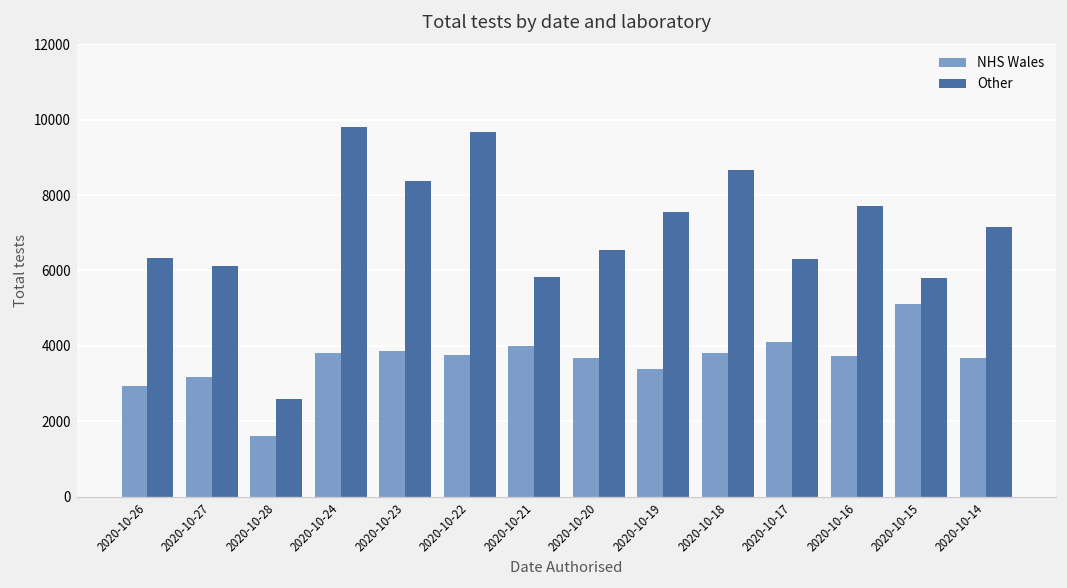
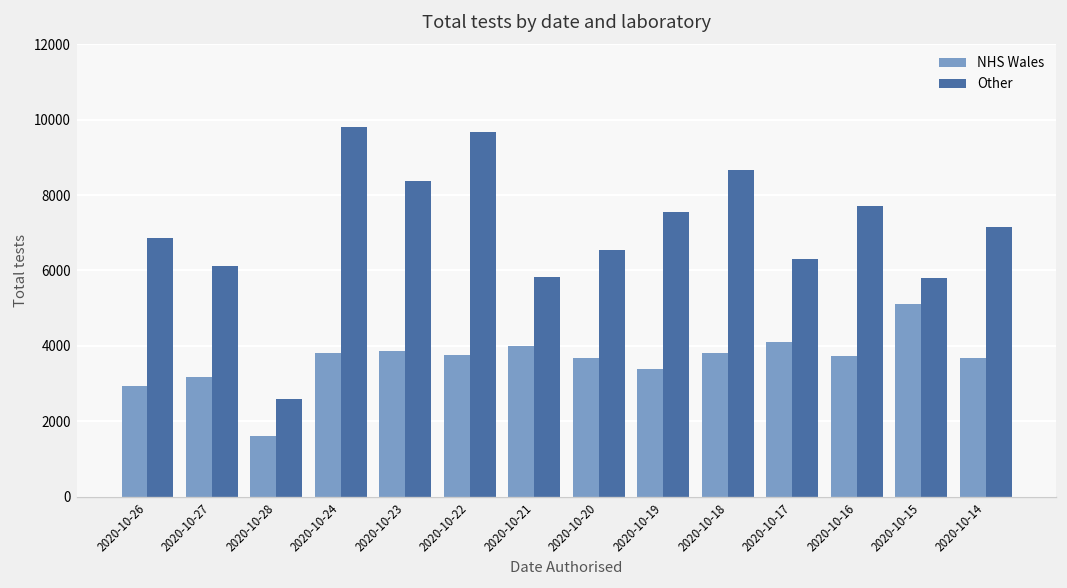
  {
    "NHS Wales": {
      "2020-10-26": 2900,
      "2020-10-27": 3200,
      "2020-10-28": 1600,
      "2020-10-24": 3800,
      "2020-10-23": 3900,
      "2020-10-22": 3800,
      "2020-10-21": 4000,
      "2020-10-20": 3700,
      "2020-10-19": 3400,
      "2020-10-18": 3800,
      "2020-10-17": 4100,
      "2020-10-16": 3700,
      "2020-10-15": 5100,
      "2020-10-14": 3700
    },
    "Other": {
-     "2020-10-26": 6300,
+     "2020-10-26": 6900,
      "2020-10-27": 6100,
      "2020-10-28": 2600,
      "2020-10-24": 9800,
      "2020-10-23": 8400,
      "2020-10-22": 9700,
      "2020-10-21": 5800,
      "2020-10-20": 6500,
      "2020-10-19": 7600,
      "2020-10-18": 8700,
      "2020-10-17": 6300,
      "2020-10-16": 7700,
      "2020-10-15": 5800,
      "2020-10-14": 7100
    }
  }
